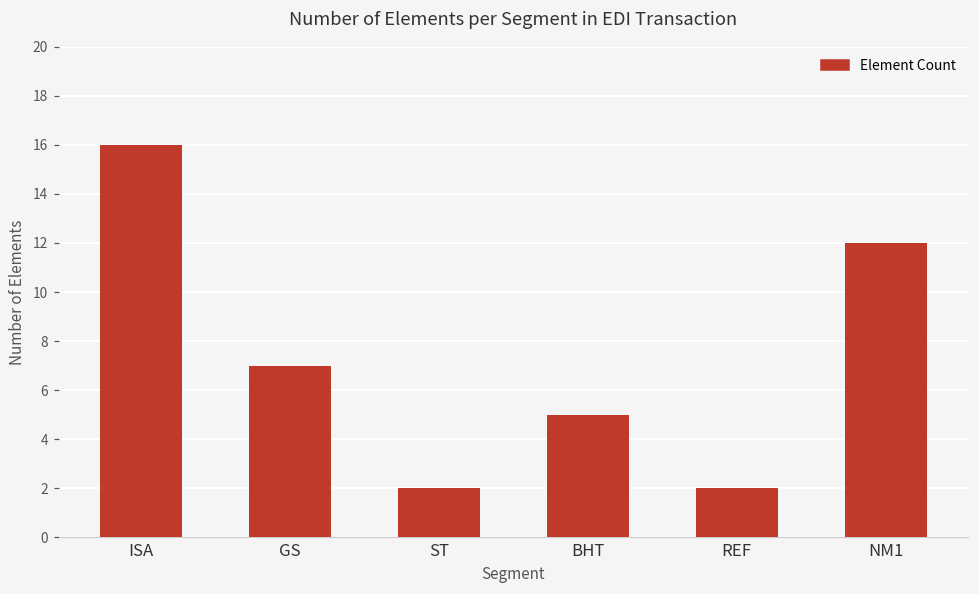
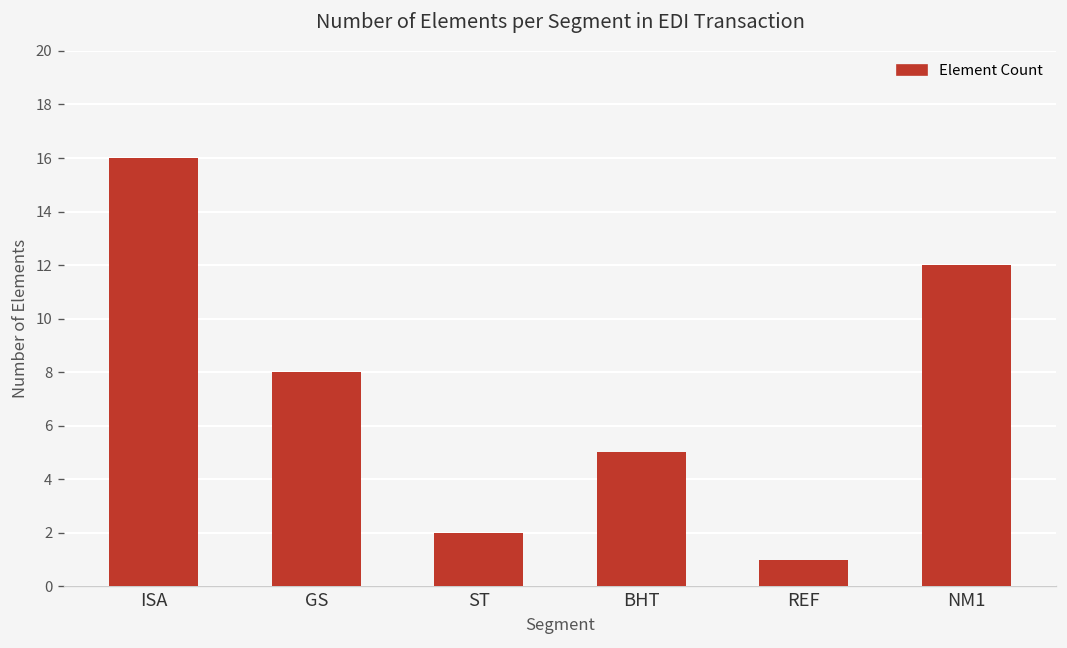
  {
    "ISA": 16,
-   "GS": 7,
+   "GS": 8,
    "ST": 2,
    "BHT": 5,
-   "REF": 2,
+   "REF": 1,
    "NM1": 12
  }
